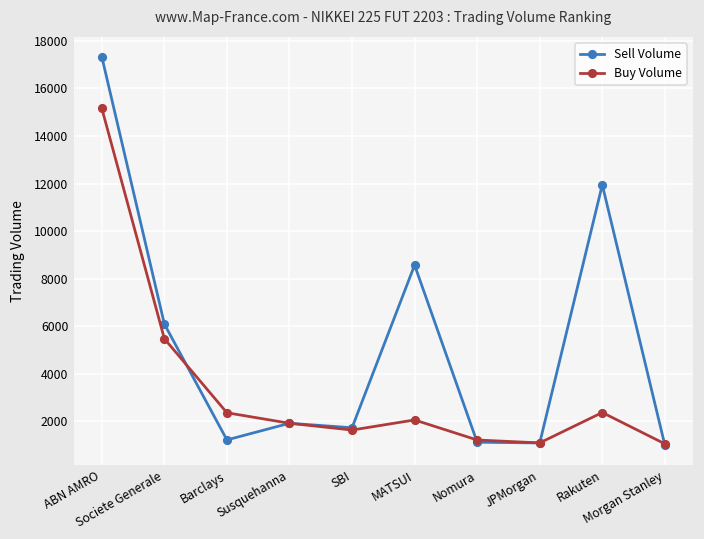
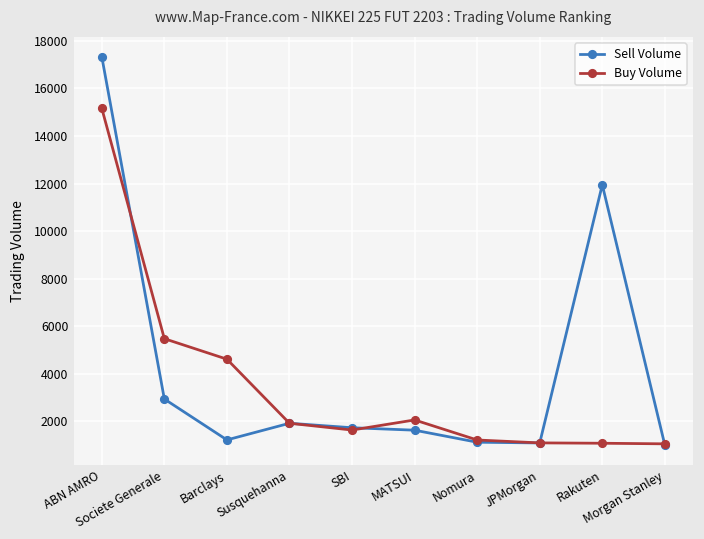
  {
    "Sell Volume": {
      "ABN AMRO": 17300,
-     "Societe Generale": 6100,
+     "Societe Generale": 2900,
      "Barclays": 1200,
-     "MATSUI": 8600,
+     "MATSUI": 1600,
      "Rakuten": 11900
    },
    "Buy Volume": {
      "ABN AMRO": 15200,
      "Societe Generale": 5500,
-     "Barclays": 2400,
+     "Barclays": 4600,
      "MATSUI": 2100,
-     "Rakuten": 2400
+     "Rakuten": 1100
    }
  }
